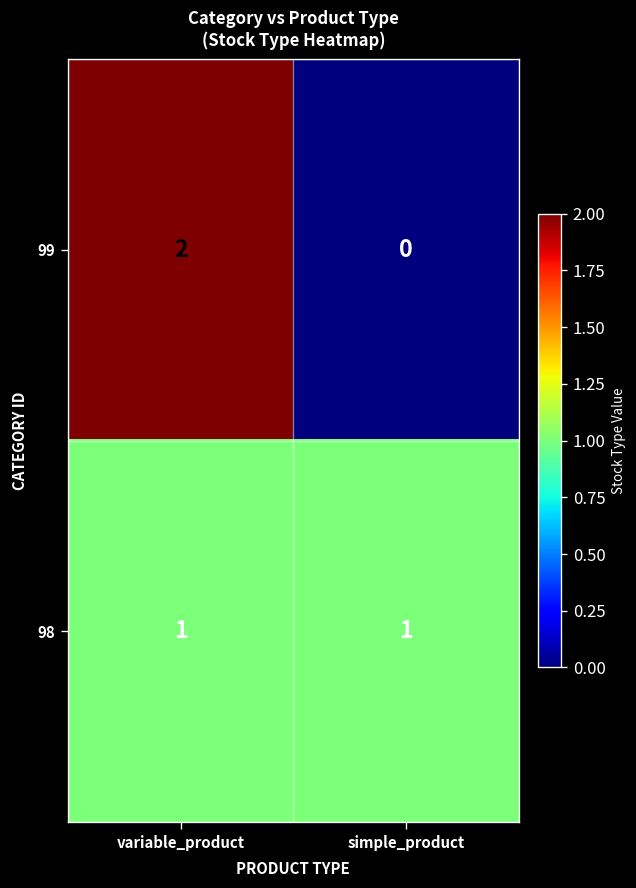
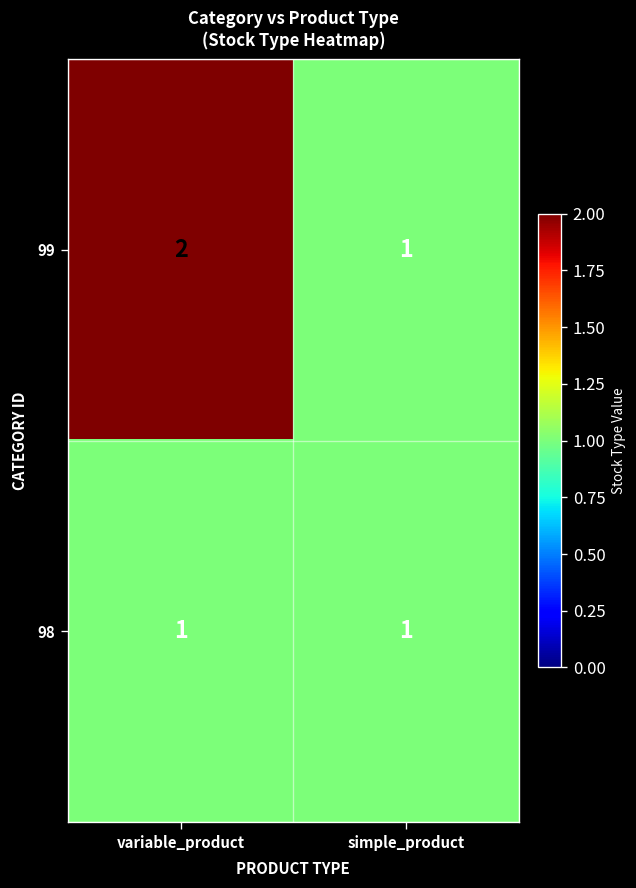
  {
    "99": {
      "variable_product": 2,
-     "simple_product": 0
+     "simple_product": 1
    },
    "98": {
      "variable_product": 1,
      "simple_product": 1
    }
  }
